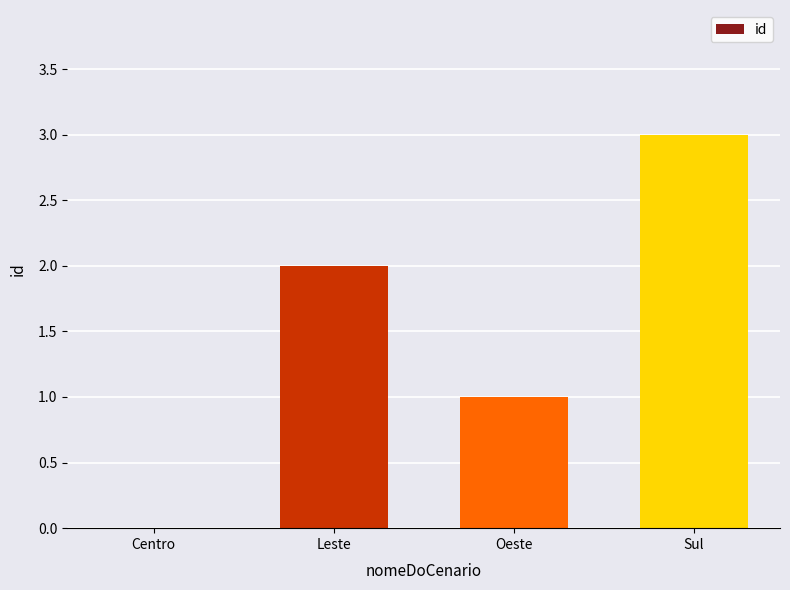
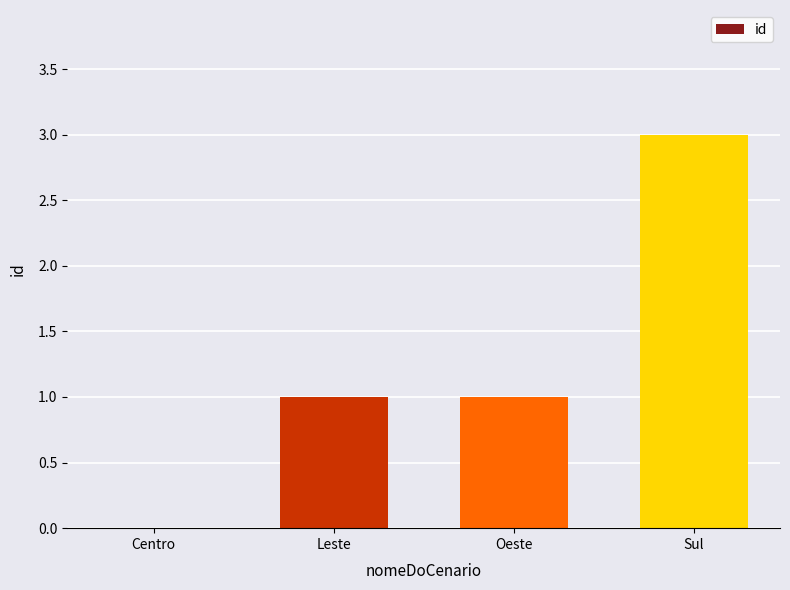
  {
    "Centro": 0,
-   "Leste": 2,
+   "Leste": 1,
    "Oeste": 1,
    "Sul": 3
  }
